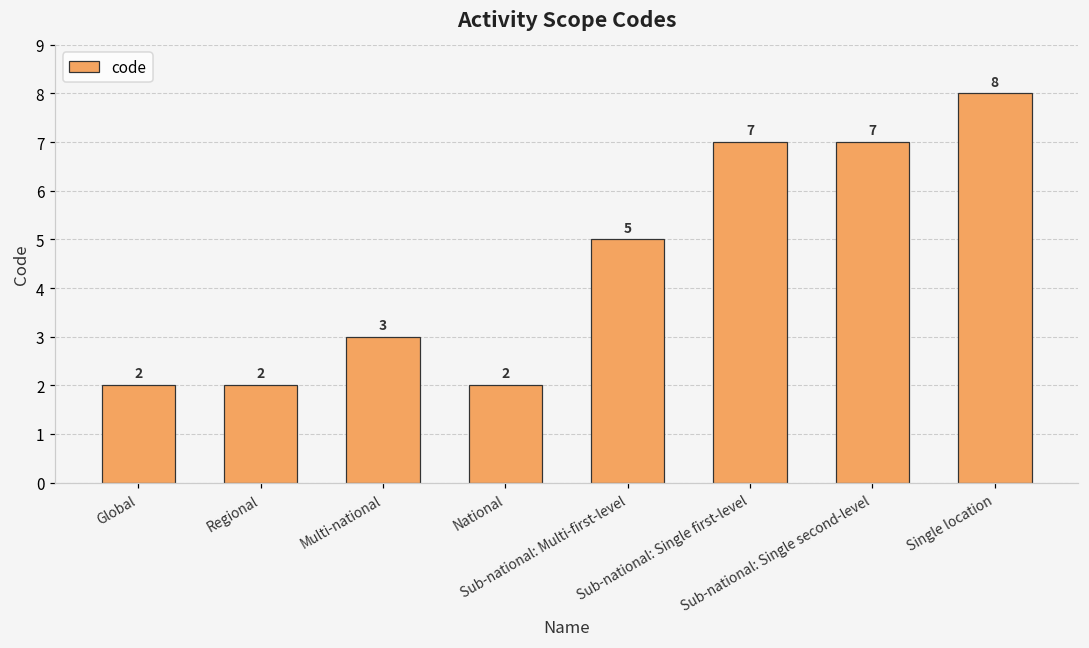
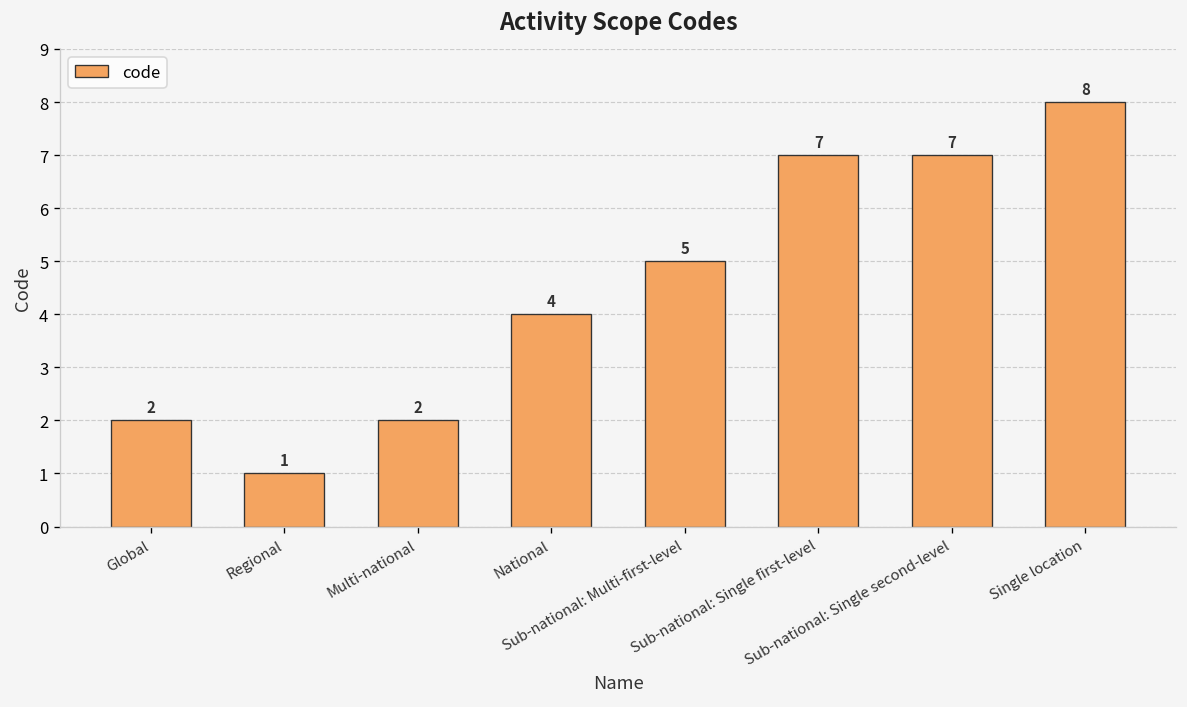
  {
    "Global": 2,
-   "Regional": 2,
-   "Multi-national": 3,
-   "National": 2,
+   "Regional": 1,
+   "Multi-national": 2,
+   "National": 4,
    "Sub-national: Multi-first-level": 5,
    "Sub-national: Single first-level": 7,
    "Sub-national: Single second-level": 7,
    "Single location": 8
  }
